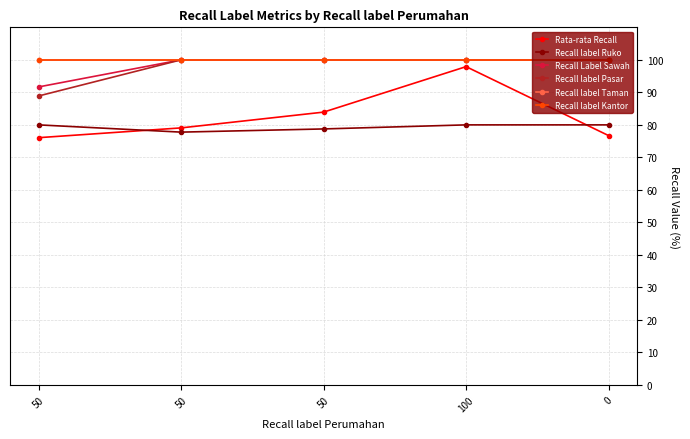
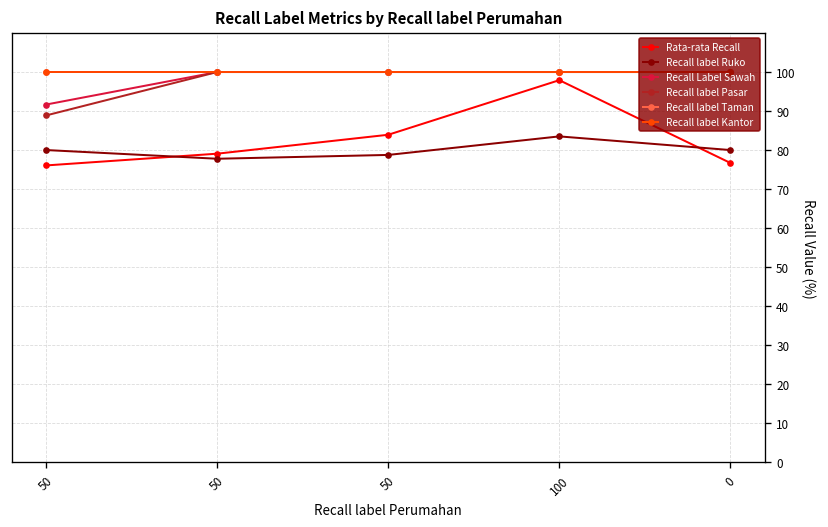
  {
    "Rata-rata Recall": {
      "100": 98,
      "0": 77
    },
    "Recall label Ruko": {
-     "100": 80,
+     "100": 84,
      "0": 80
    }
  }
